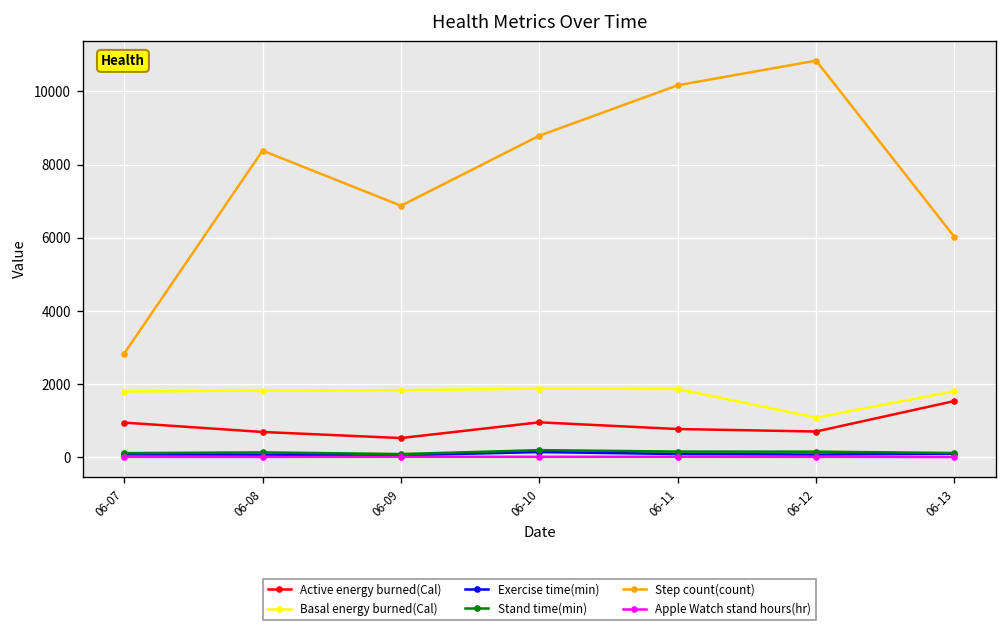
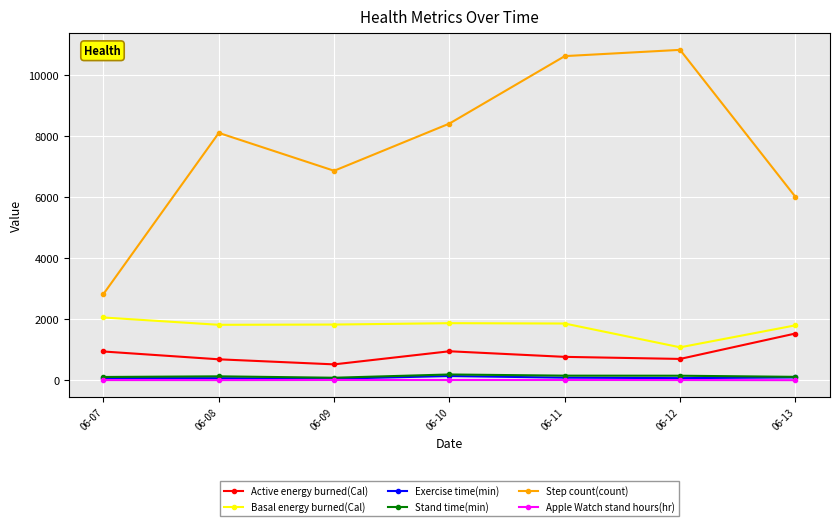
  {
    "Active energy burned(Cal)": {
      "06-07": 900,
      "06-08": 700,
      "06-09": 500,
      "06-10": 1000,
      "06-11": 800,
      "06-12": 700,
      "06-13": 1500
    },
    "Basal energy burned(Cal)": {
-     "06-07": 1800,
+     "06-07": 2100,
      "06-08": 1800,
      "06-09": 1800,
      "06-10": 1900,
      "06-11": 1900,
      "06-12": 1100,
      "06-13": 1800
    },
    "Step count(count)": {
      "06-07": 2800,
-     "06-08": 8400,
+     "06-08": 8100,
      "06-09": 6900,
-     "06-10": 8800,
-     "06-11": 10200,
+     "06-10": 8400,
+     "06-11": 10600,
      "06-12": 10800,
      "06-13": 6000
    },
    "Apple Watch stand hours(hr)": {
      "06-10": 0,
      "06-13": 0
    }
  }
